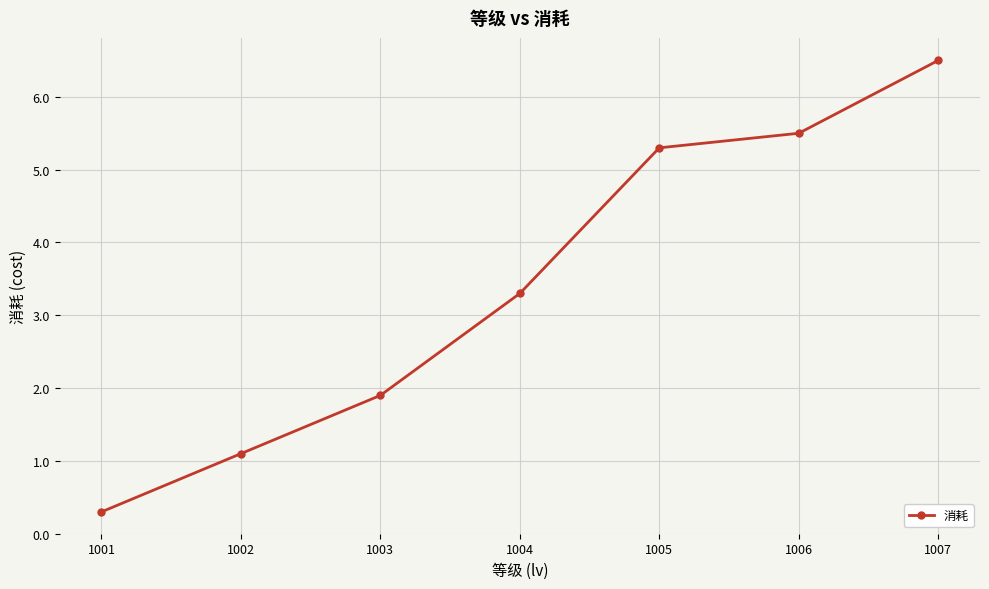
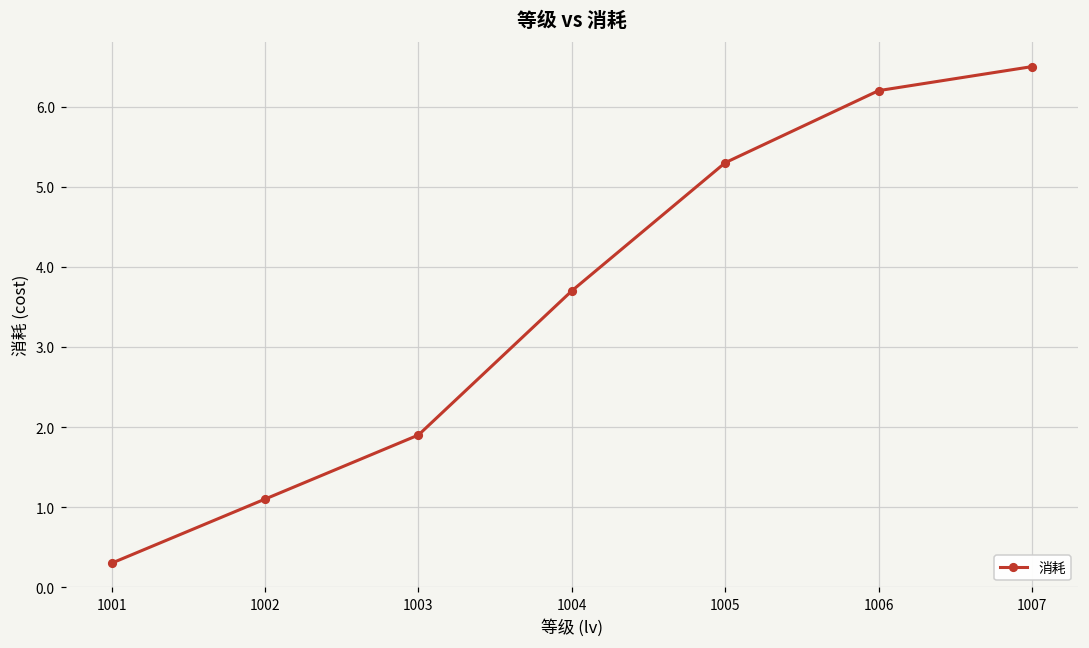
  {
    "1001": 0.3,
    "1002": 1.1,
    "1003": 1.9,
-   "1004": 3.3,
+   "1004": 3.7,
    "1005": 5.3,
-   "1006": 5.5,
+   "1006": 6.2,
    "1007": 6.5
  }
